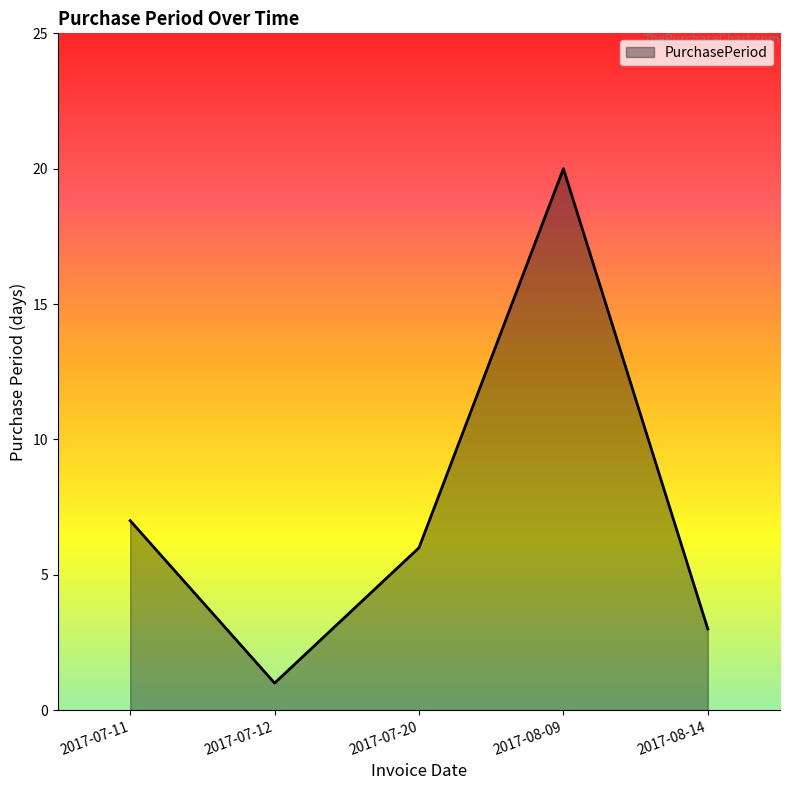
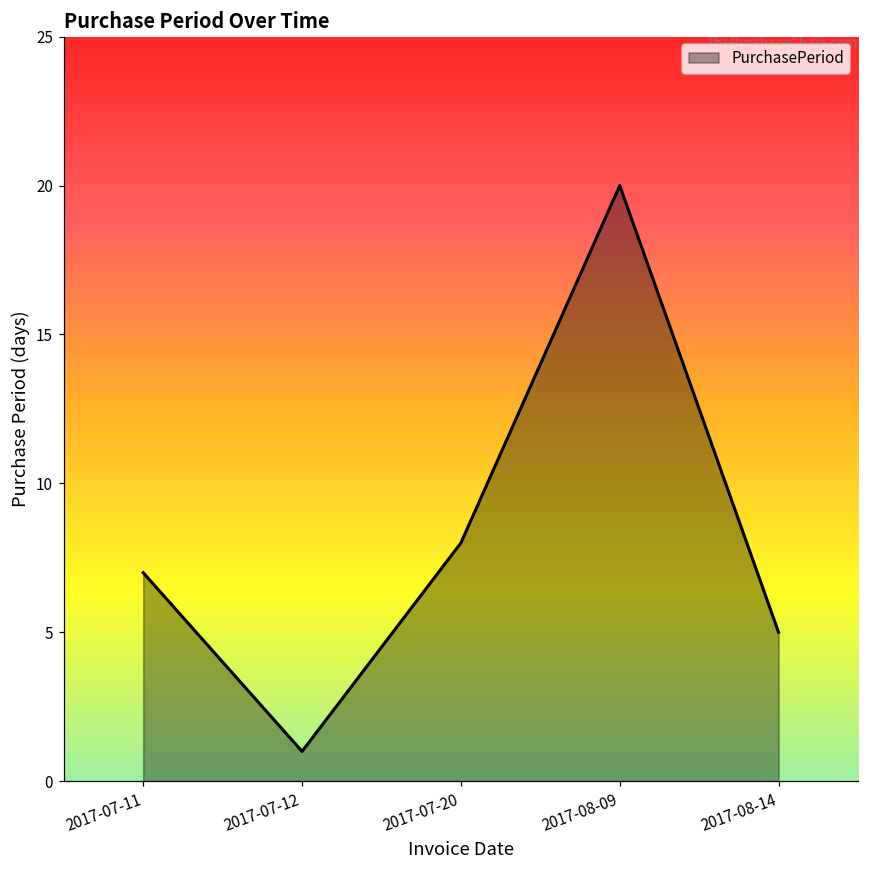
  {
    "2017-07-11": 7,
    "2017-07-12": 1,
-   "2017-07-20": 6,
+   "2017-07-20": 8,
    "2017-08-09": 20,
-   "2017-08-14": 3
+   "2017-08-14": 5
  }
